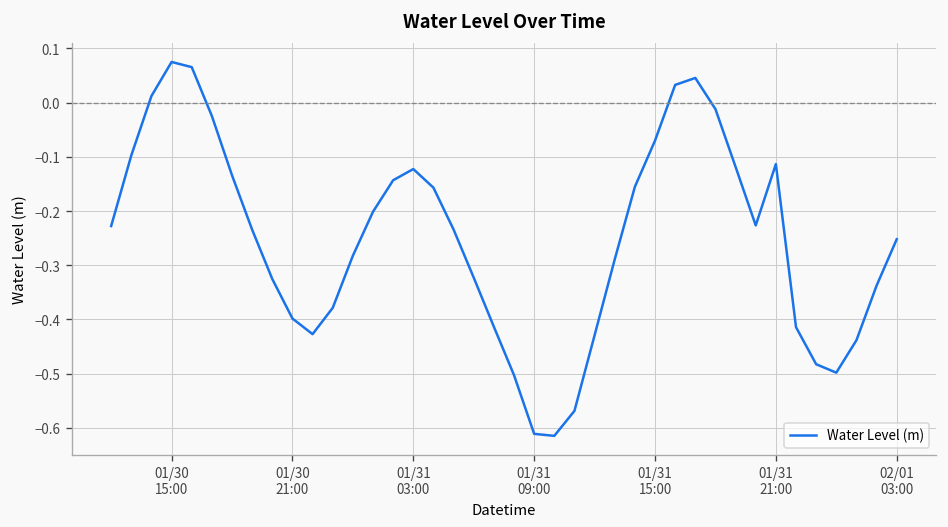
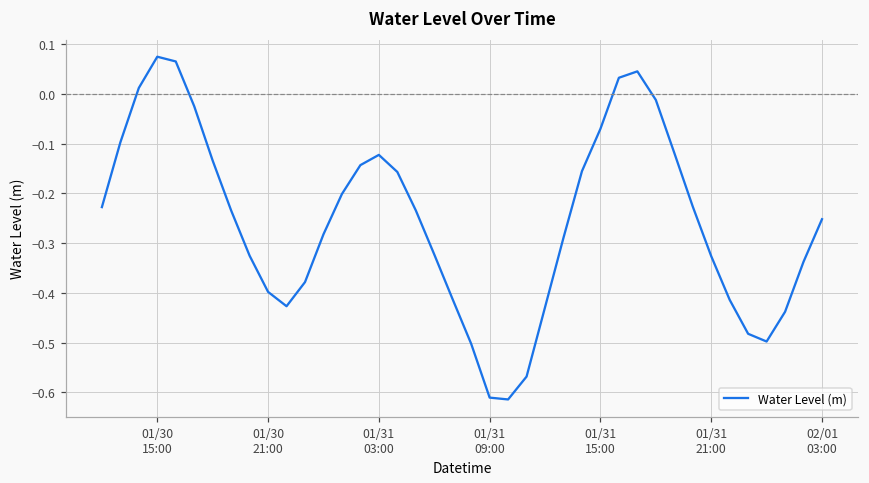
  {
    "01/30 15:00": 0.07,
    "01/30 21:00": -0.40,
    "01/31 03:00": -0.12,
    "01/31 09:00": -0.61,
    "01/31 15:00": -0.07,
-   "01/31 21:00": -0.11,
+   "01/31 21:00": -0.33,
    "02/01 03:00": -0.25
  }
